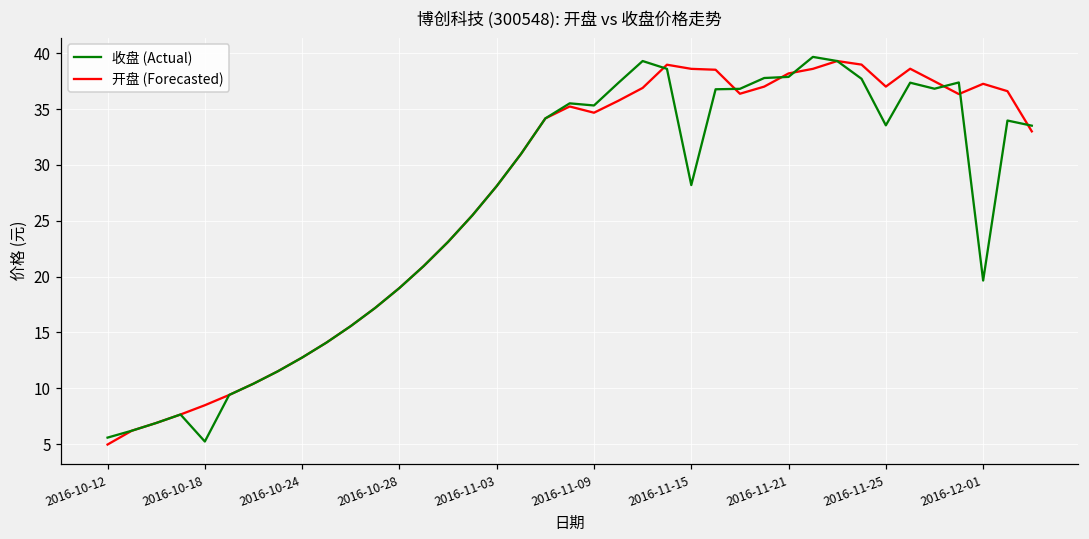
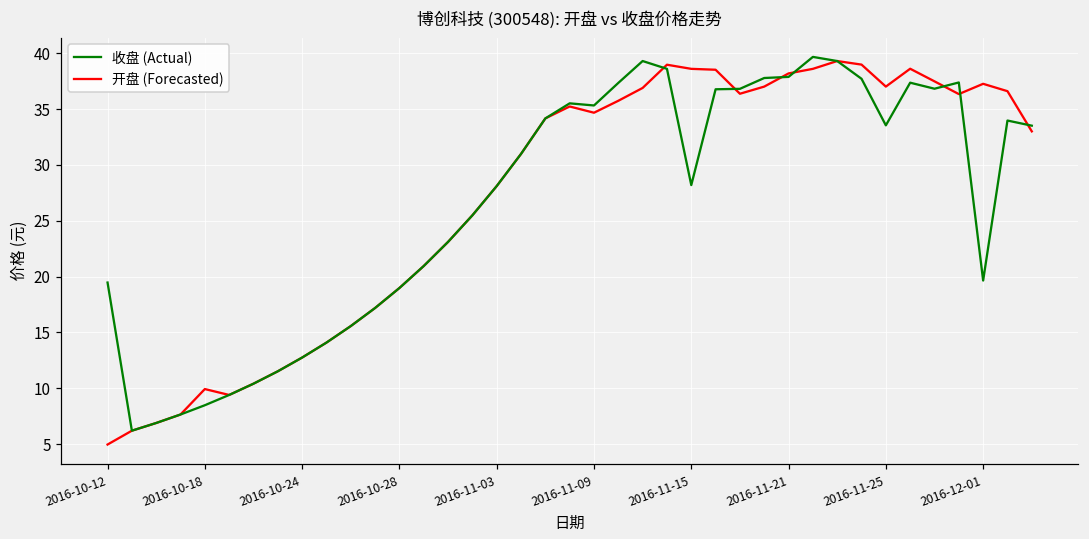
  {
    "收盘 (Actual)": {
-     "2016-10-12": 5.6,
-     "2016-10-18": 5.2,
+     "2016-10-12": 19.5,
+     "2016-10-18": 8.5,
      "2016-11-09": 35.3,
      "2016-11-15": 28.2,
      "2016-11-21": 37.9,
      "2016-11-25": 33.6,
      "2016-12-01": 19.7
    },
    "开盘 (Forecasted)": {
      "2016-10-12": 5.0,
-     "2016-10-18": 8.5,
+     "2016-10-18": 9.9,
      "2016-11-09": 34.7,
      "2016-11-15": 38.6,
      "2016-11-21": 38.2,
      "2016-11-25": 37.0,
      "2016-12-01": 37.3
    }
  }
